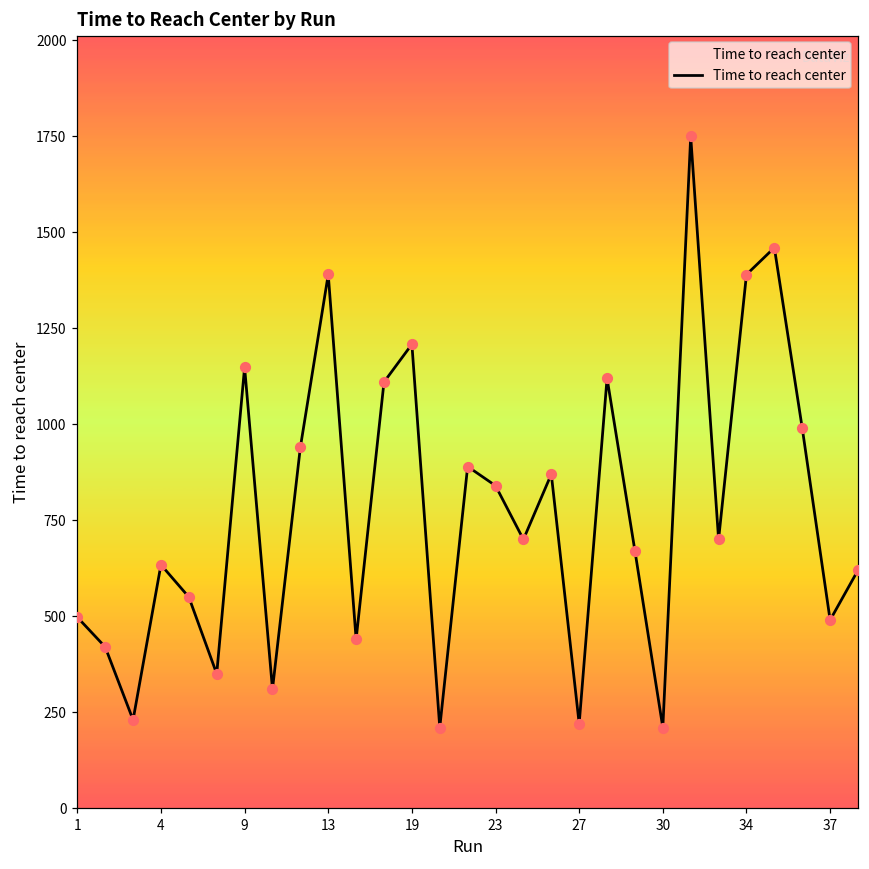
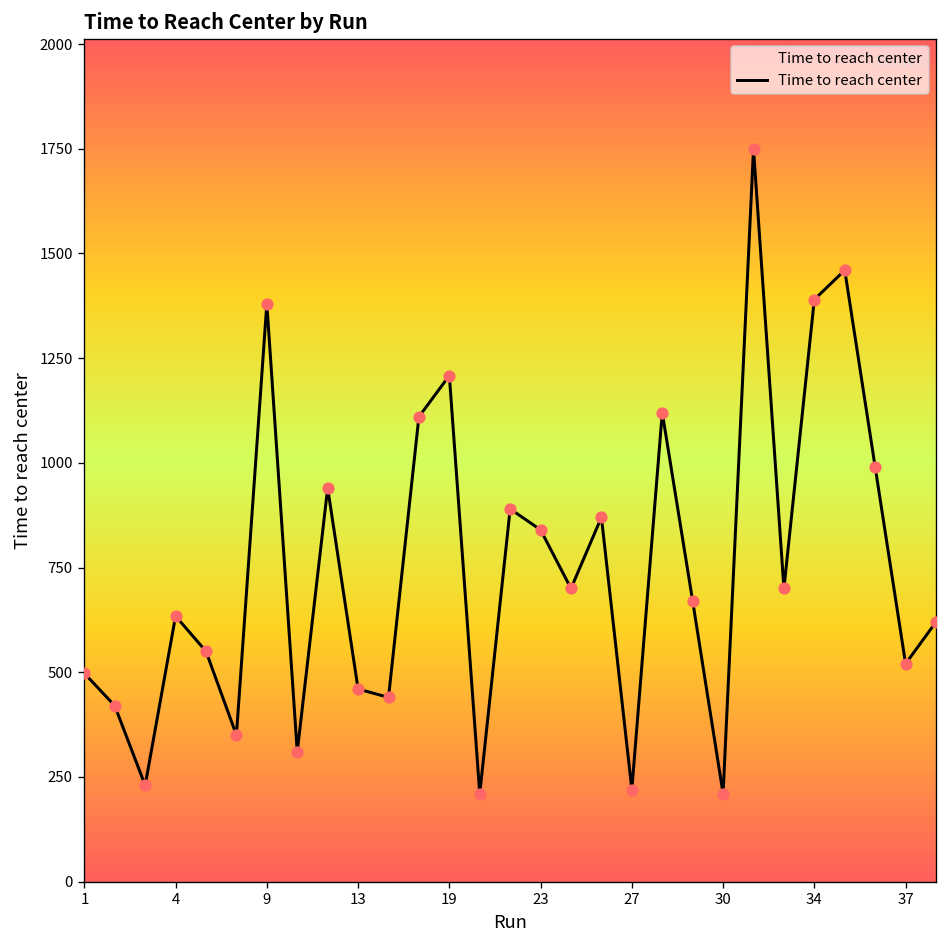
  {
    "1": 500,
    "4": 630,
-   "9": 1150,
-   "13": 1390,
+   "9": 1380,
+   "13": 460,
    "19": 1210,
    "23": 840,
    "27": 220,
    "30": 210,
    "34": 1390,
-   "37": 490
+   "37": 520
  }
